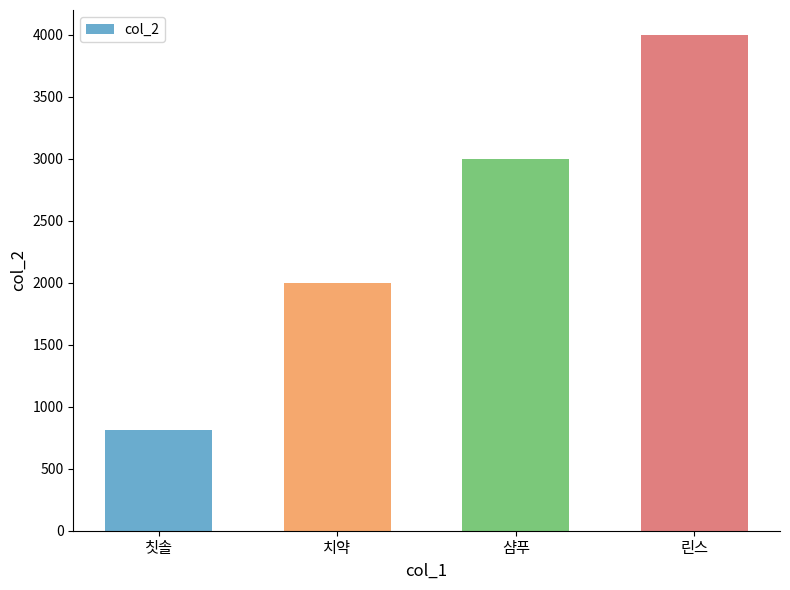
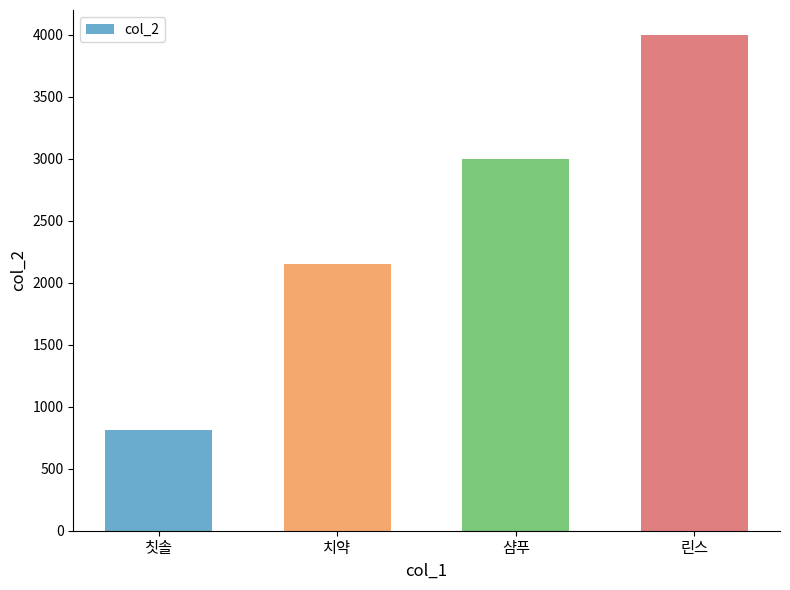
  {
    "칫솔": 810,
-   "치약": 2000,
+   "치약": 2150,
    "샴푸": 3000,
    "린스": 4000
  }
